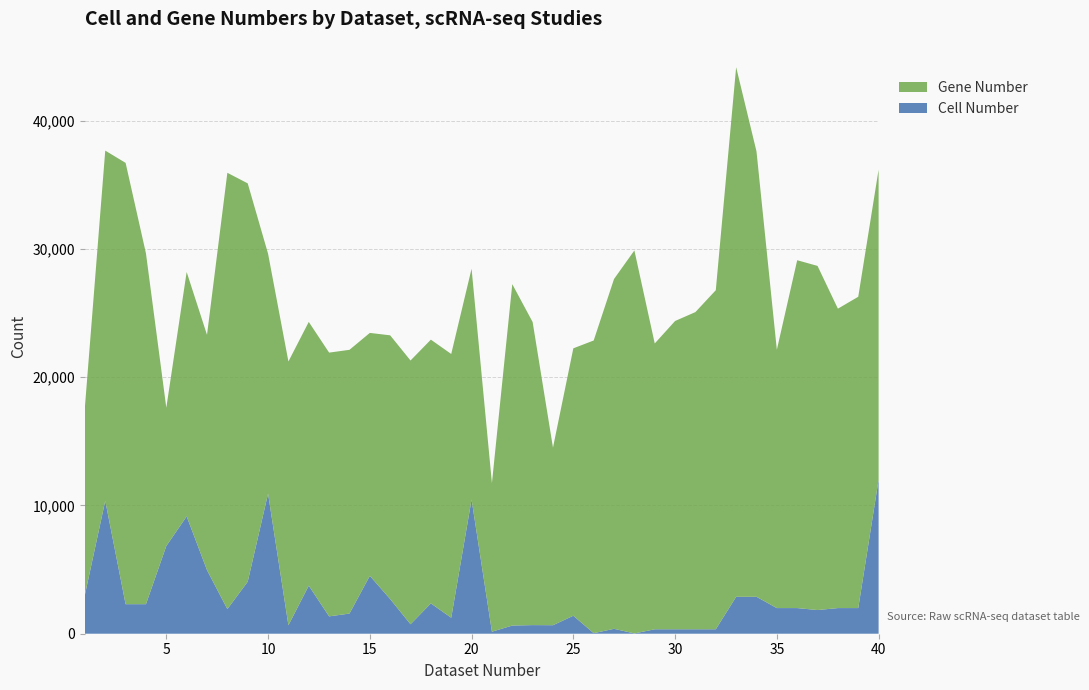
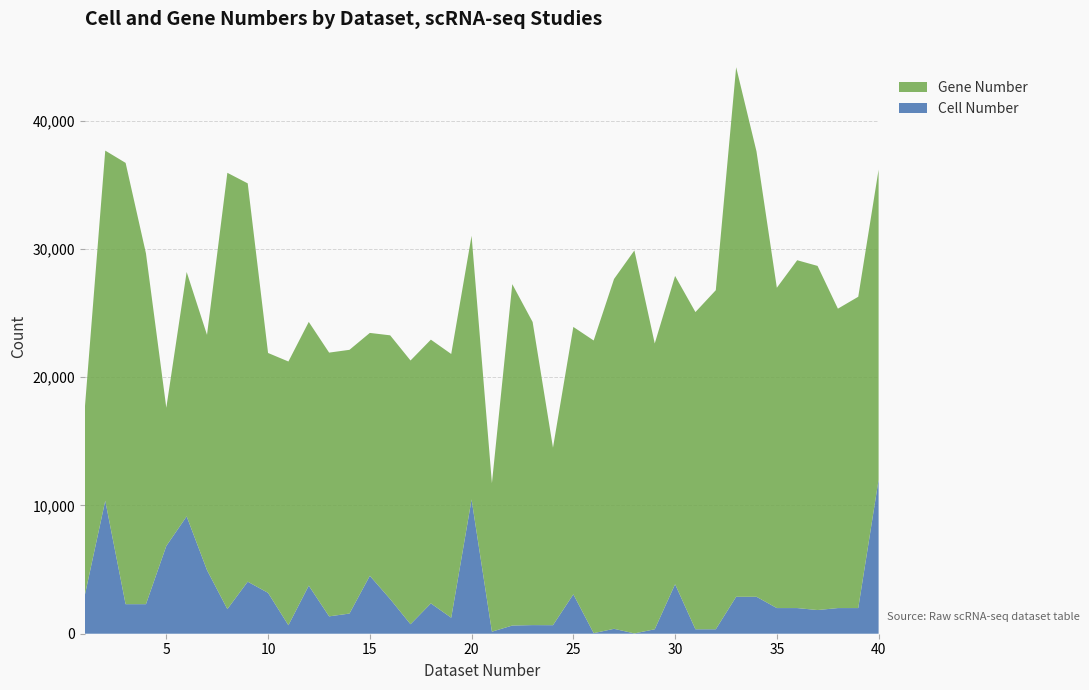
  {
    "Cell Number": {
      "5": "6,800",
-     "10": "10,900",
+     "10": "3,200",
      "15": "4,500",
      "20": "10,500",
-     "25": "1,400",
-     "30": "300",
+     "25": "3,100",
+     "30": "3,900",
      "35": "2,000",
      "40": "12,000"
    },
    "Gene Number": {
      "5": "10,800",
      "10": "18,700",
      "15": "18,900",
-     "20": "18,000",
+     "20": "20,600",
      "25": "20,800",
      "30": "24,000",
-     "35": "20,100",
+     "35": "25,000",
      "40": "24,200"
    }
  }
